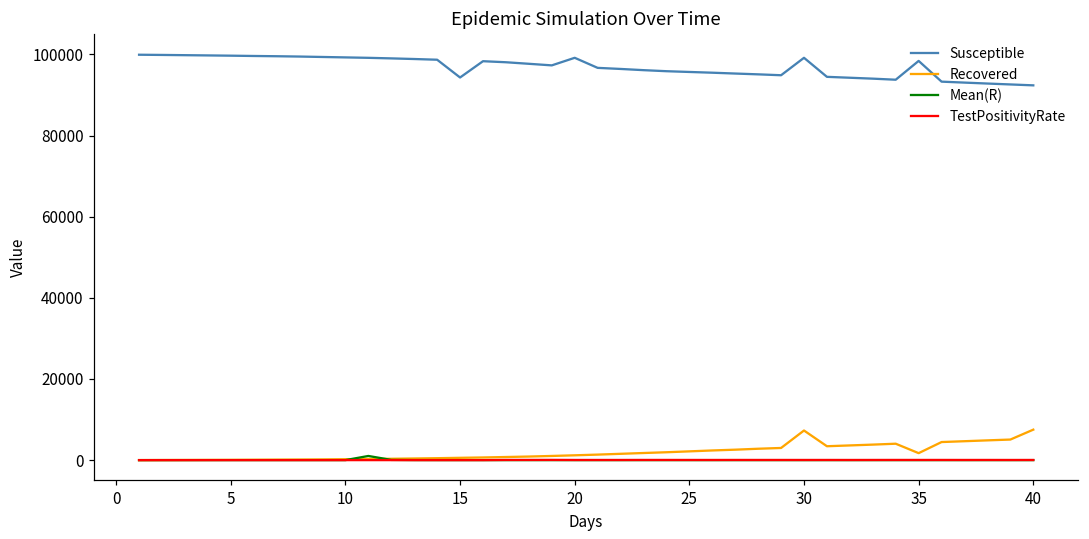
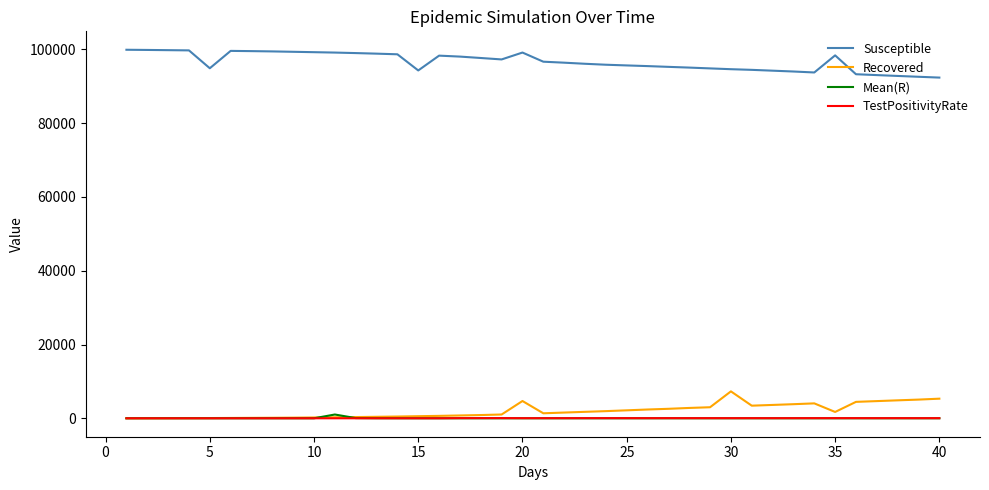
  {
    "Susceptible": {
-     "5": 100000,
+     "5": 95000,
      "10": 99000,
      "15": 94000,
      "20": 99000,
      "25": 96000,
-     "30": 99000,
+     "30": 95000,
      "35": 98000,
      "40": 92000
    },
    "Recovered": {
-     "20": 1000,
+     "20": 5000,
      "25": 2000,
      "30": 7000,
      "35": 2000,
-     "40": 8000
+     "40": 5000
    }
  }
